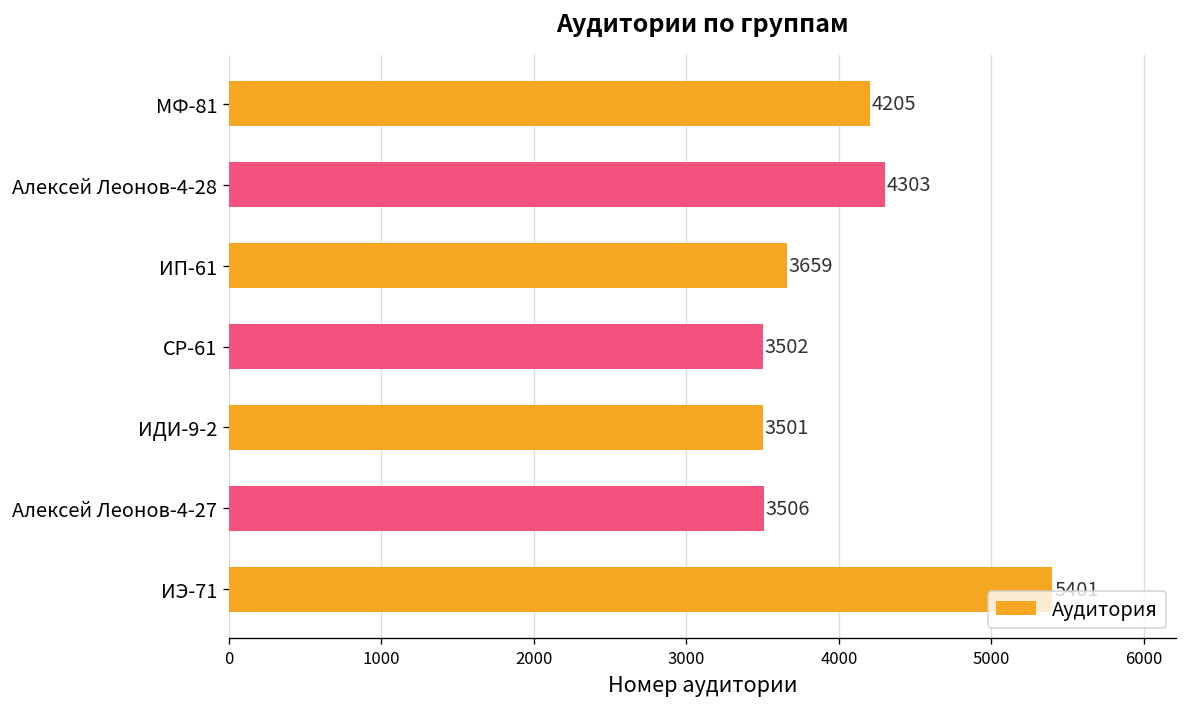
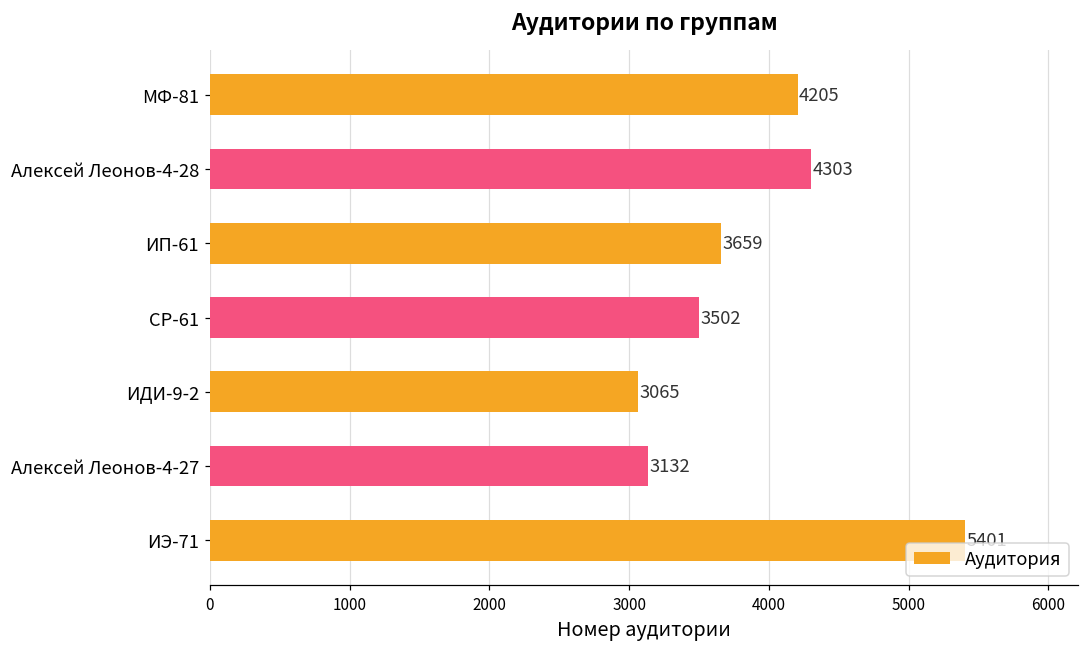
  {
    "МФ-81": 4205,
    "Алексей Леонов-4-28": 4303,
    "ИП-61": 3659,
    "СР-61": 3502,
-   "ИДИ-9-2": 3501,
-   "Алексей Леонов-4-27": 3506
+   "ИДИ-9-2": 3065,
+   "Алексей Леонов-4-27": 3132
  }
